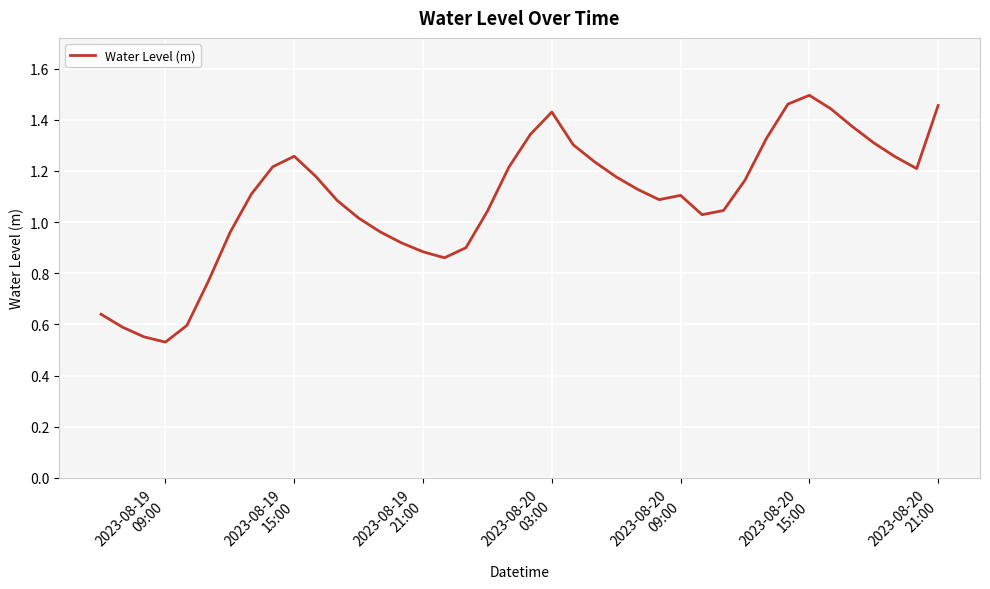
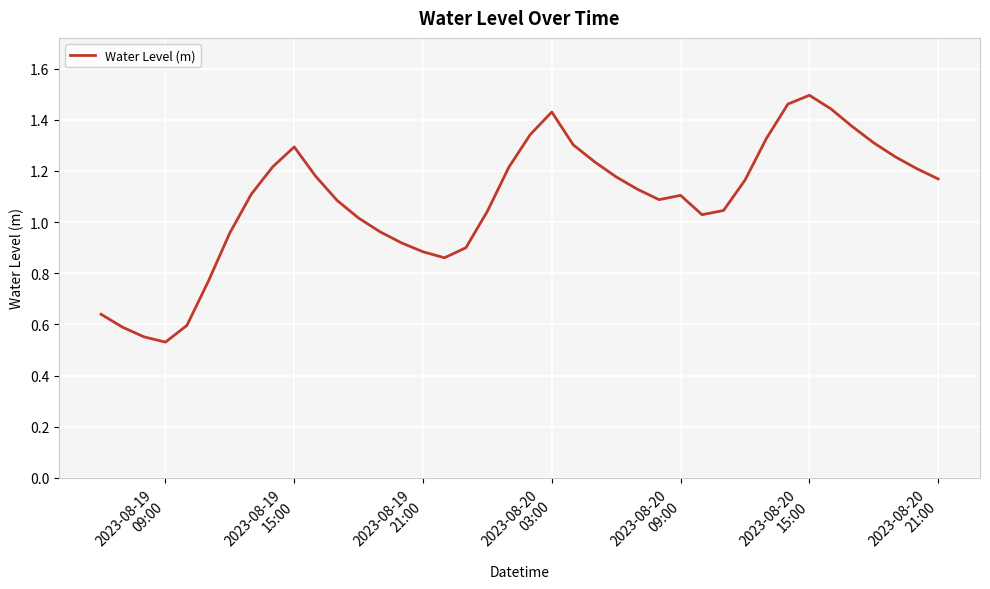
  {
    "2023-08-19 09:00": 0.53,
-   "2023-08-19 15:00": 1.26,
+   "2023-08-19 15:00": 1.29,
    "2023-08-19 21:00": 0.88,
    "2023-08-20 03:00": 1.43,
    "2023-08-20 09:00": 1.10,
    "2023-08-20 15:00": 1.50,
-   "2023-08-20 21:00": 1.46
+   "2023-08-20 21:00": 1.17
  }
